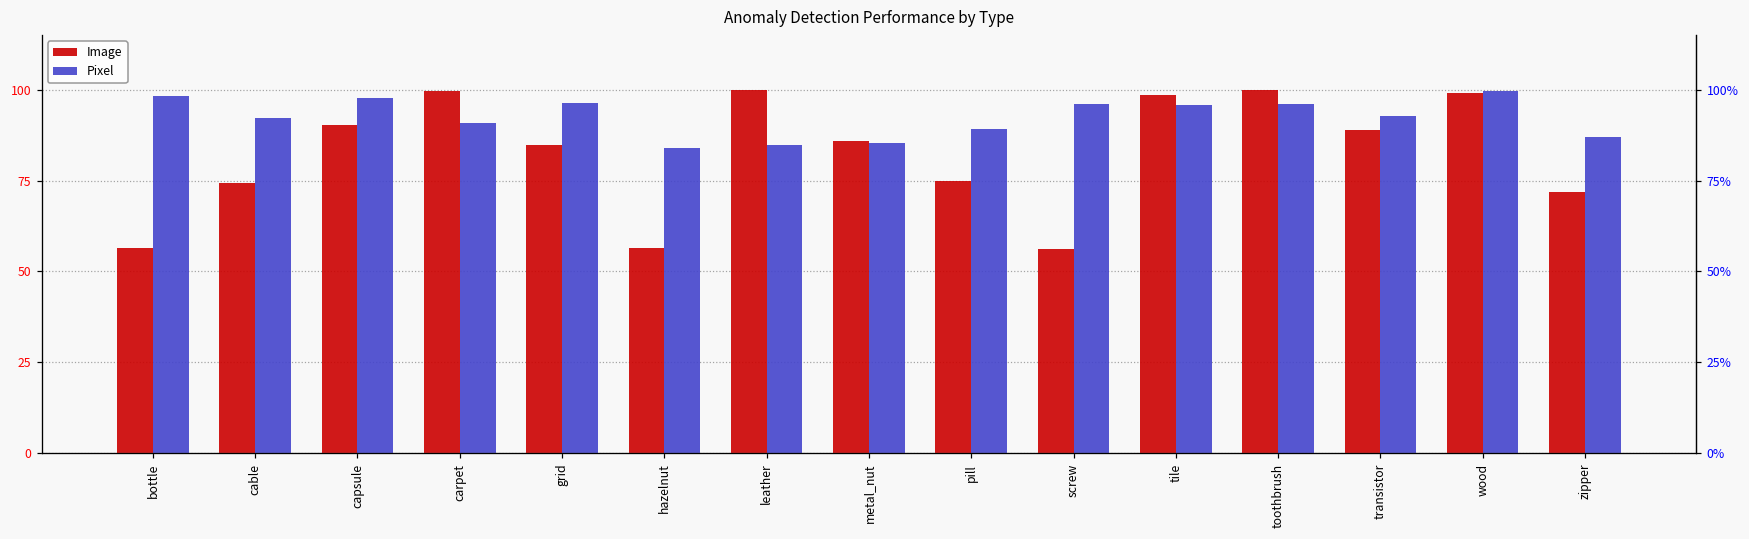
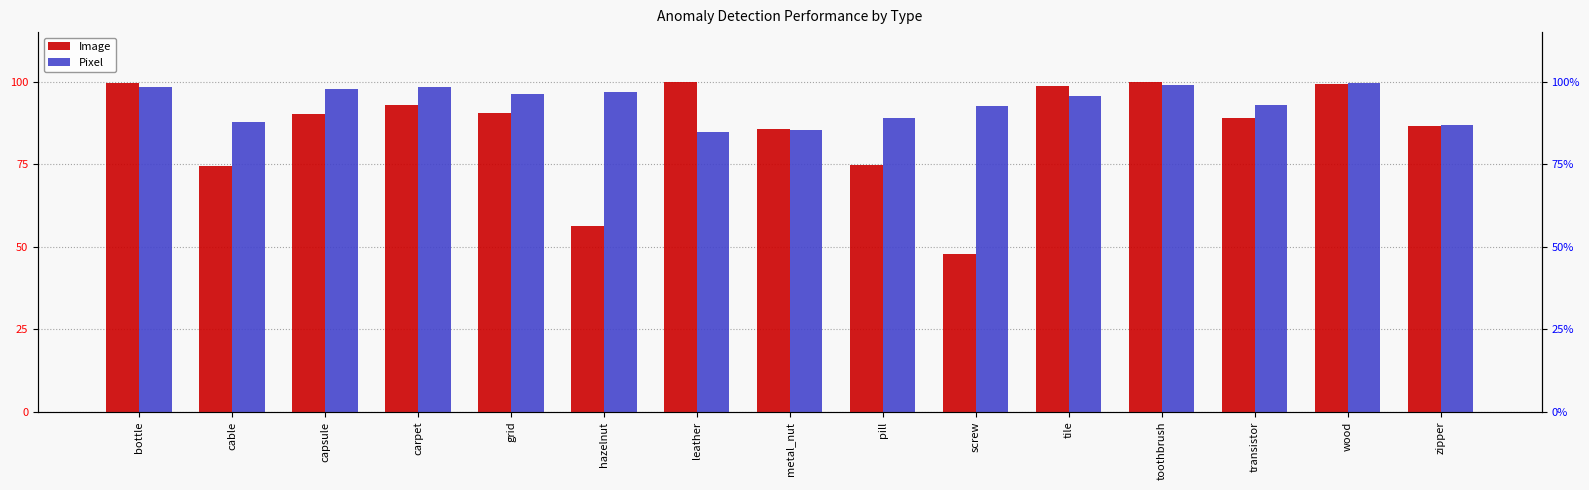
  {
    "Image": {
-     "bottle": 56,
+     "bottle": 100,
      "cable": 74,
      "capsule": 90,
-     "carpet": 100,
-     "grid": 85,
+     "carpet": 93,
+     "grid": 90,
      "hazelnut": 56,
      "leather": 100,
      "metal_nut": 86,
      "pill": 75,
-     "screw": 56,
+     "screw": 48,
      "tile": 99,
      "toothbrush": 100,
      "transistor": 89,
      "wood": 99,
-     "zipper": 72
+     "zipper": 87
    },
    "Pixel": {
      "bottle": 98,
-     "cable": 92,
+     "cable": 88,
      "capsule": 98,
-     "carpet": 91,
+     "carpet": 98,
      "grid": 96,
-     "hazelnut": 84,
+     "hazelnut": 97,
      "leather": 85,
      "metal_nut": 85,
      "pill": 89,
-     "screw": 96,
+     "screw": 93,
      "tile": 96,
-     "toothbrush": 96,
+     "toothbrush": 99,
      "transistor": 93,
      "wood": 100,
      "zipper": 87
    }
  }
